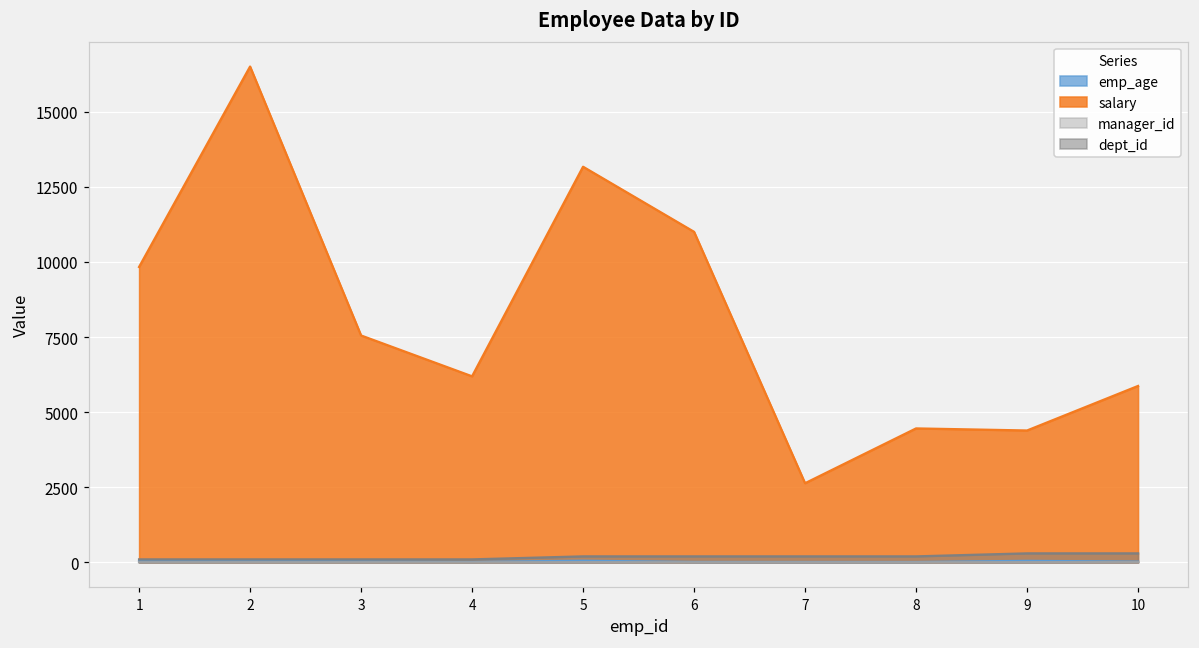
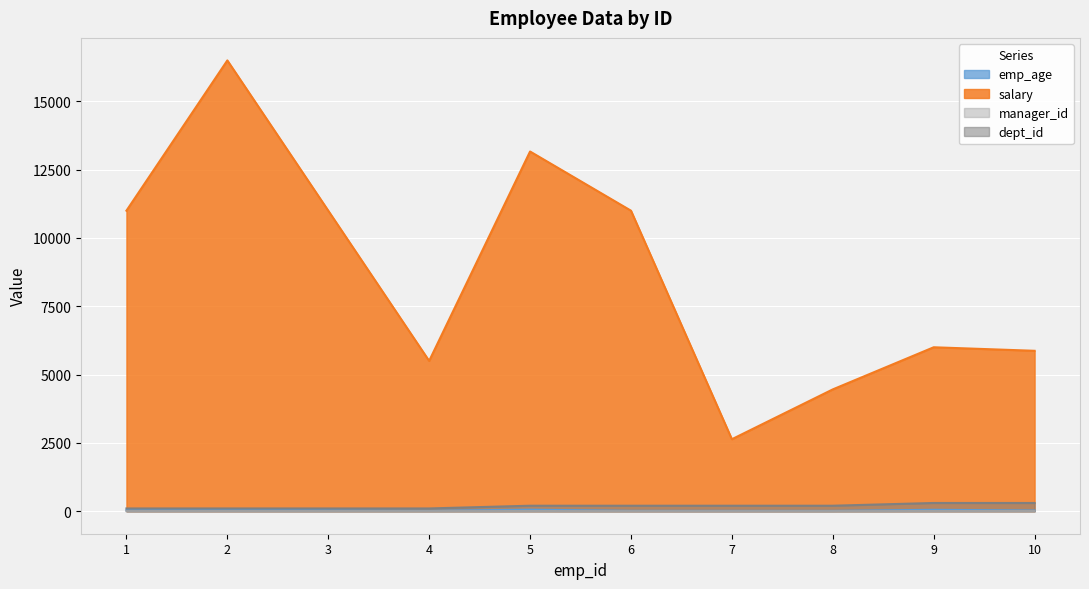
  {
    "salary": {
-     "1": 9800,
+     "1": 11000,
      "2": 16500,
-     "3": 7600,
-     "4": 6200,
+     "3": 11000,
+     "4": 5500,
      "5": 13200,
      "6": 11000,
      "7": 2600,
      "8": 4500,
-     "9": 4400,
+     "9": 6000,
      "10": 5900
    }
  }
